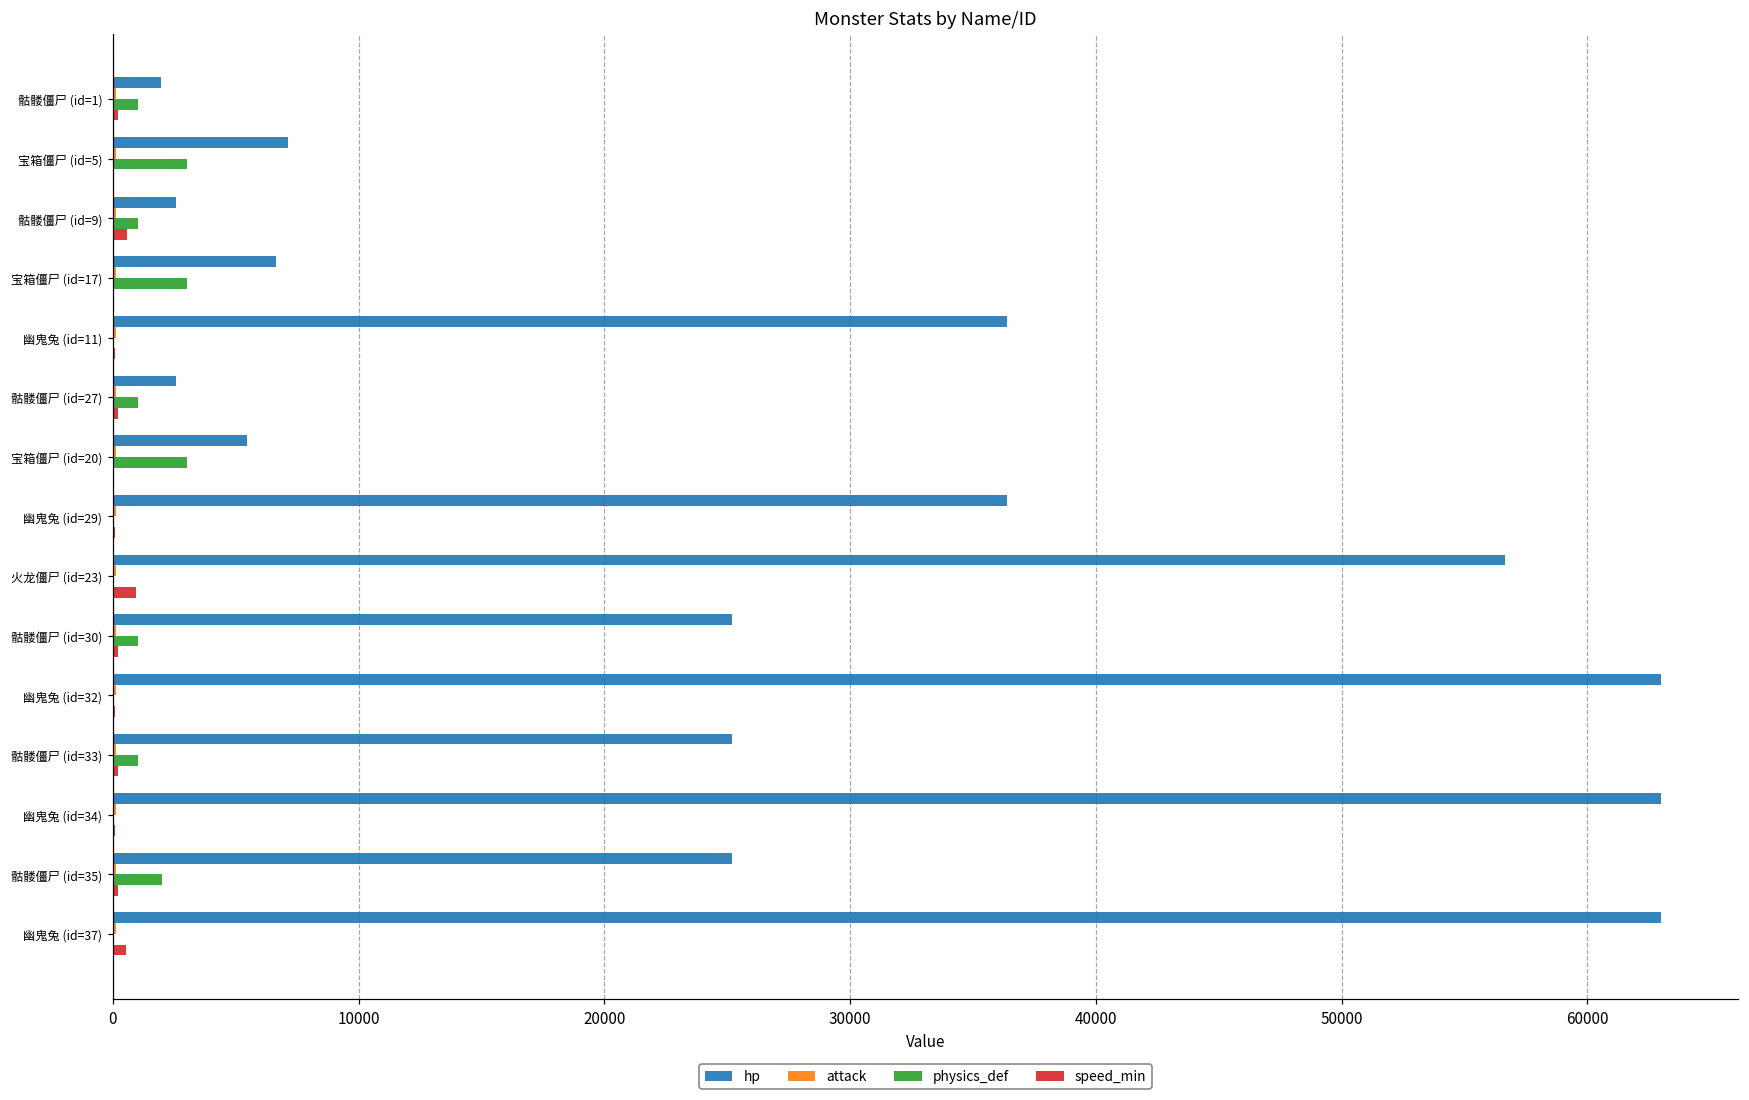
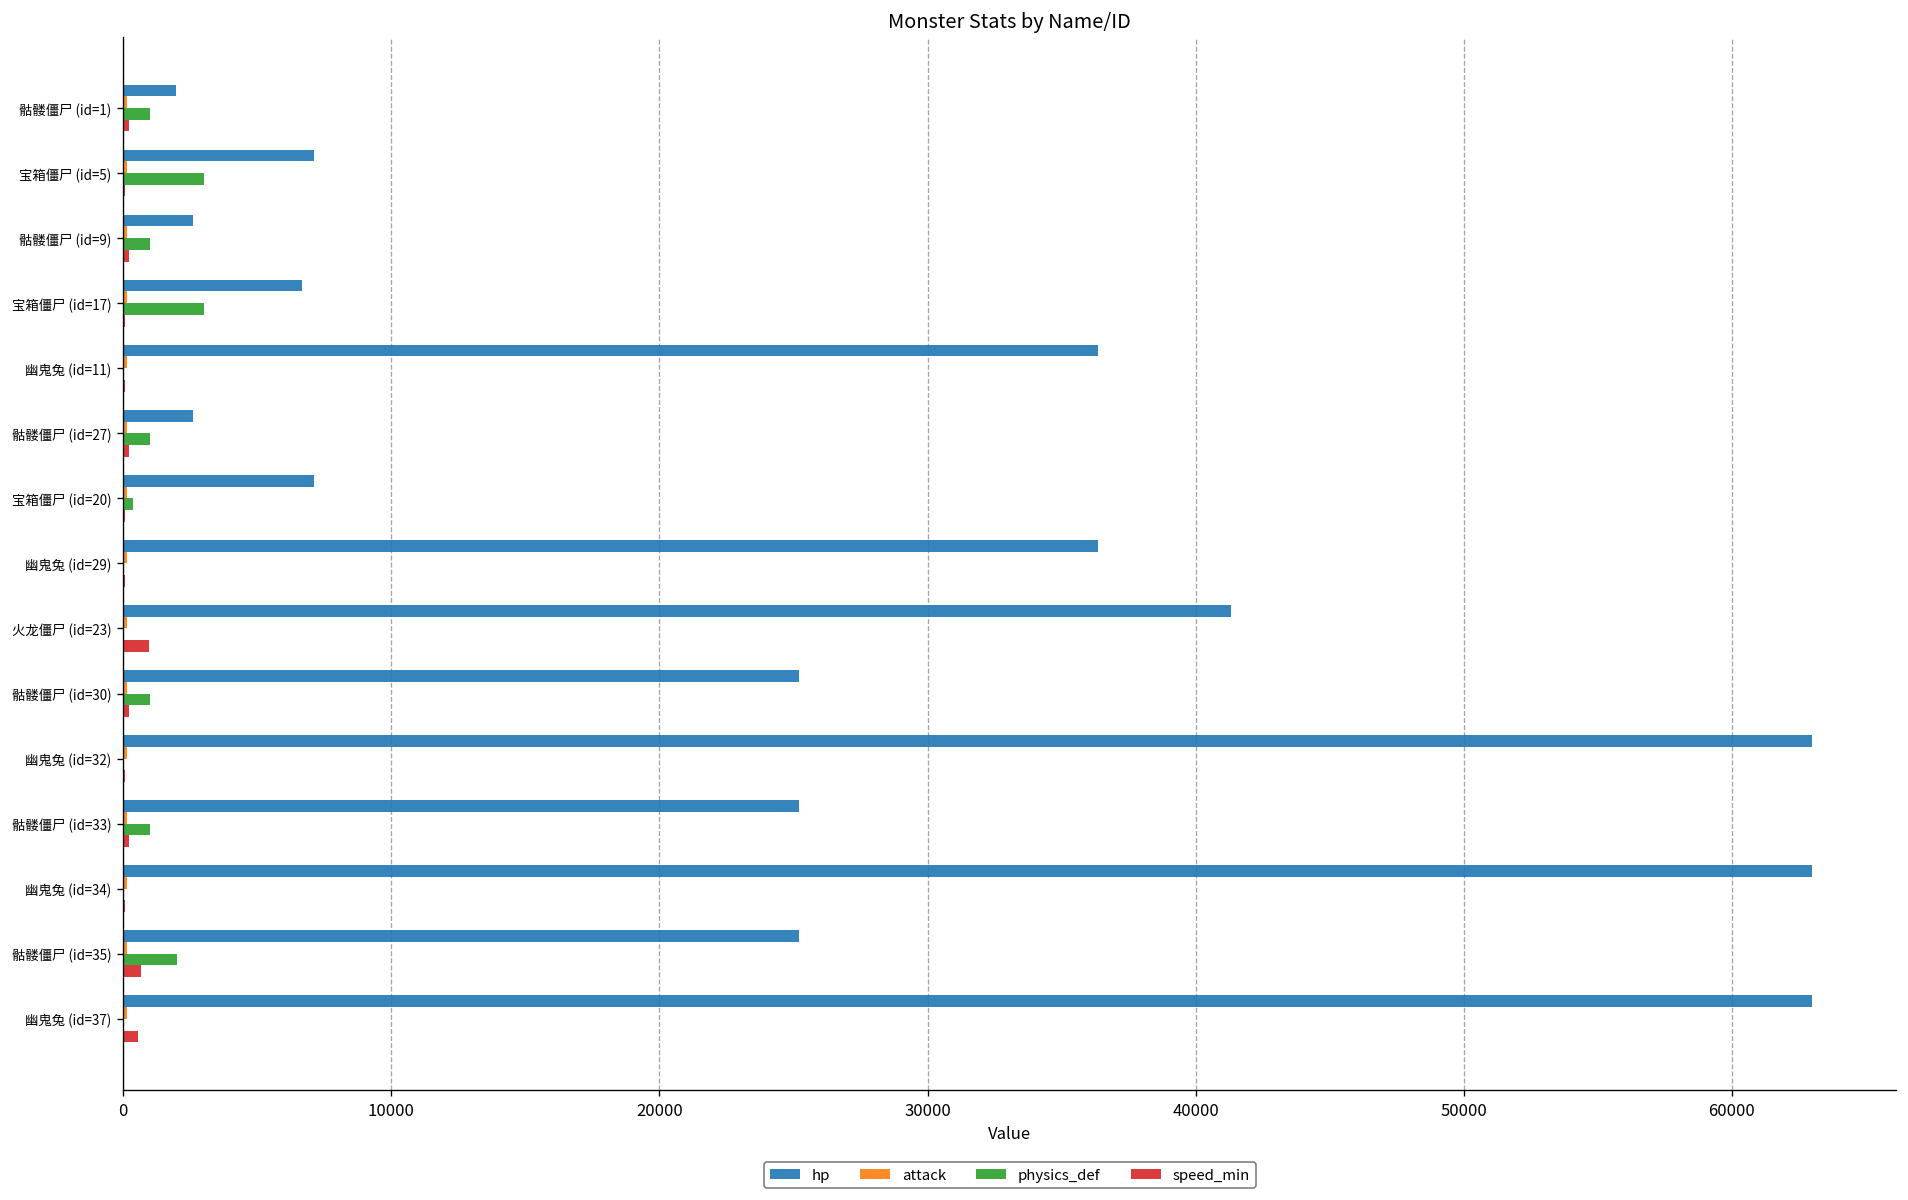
  {
    "hp": {
      "骷髅僵尸 (id=1)": 2000,
      "宝箱僵尸 (id=5)": 7100,
      "骷髅僵尸 (id=9)": 2600,
      "宝箱僵尸 (id=17)": 6700,
      "幽鬼兔 (id=11)": 36400,
      "骷髅僵尸 (id=27)": 2600,
-     "宝箱僵尸 (id=20)": 5500,
+     "宝箱僵尸 (id=20)": 7100,
      "幽鬼兔 (id=29)": 36400,
-     "火龙僵尸 (id=23)": 56600,
+     "火龙僵尸 (id=23)": 41300,
      "骷髅僵尸 (id=30)": 25200,
      "幽鬼兔 (id=32)": 63000,
      "骷髅僵尸 (id=33)": 25200,
      "幽鬼兔 (id=34)": 63000,
      "骷髅僵尸 (id=35)": 25200,
      "幽鬼兔 (id=37)": 63000
    },
    "attack": {
      "骷髅僵尸 (id=1)": 100,
      "宝箱僵尸 (id=5)": 100,
      "骷髅僵尸 (id=9)": 100,
      "宝箱僵尸 (id=17)": 100,
      "幽鬼兔 (id=11)": 100,
      "骷髅僵尸 (id=27)": 100,
      "宝箱僵尸 (id=20)": 100,
      "幽鬼兔 (id=29)": 100,
      "火龙僵尸 (id=23)": 100,
      "骷髅僵尸 (id=30)": 100,
      "幽鬼兔 (id=32)": 100,
      "骷髅僵尸 (id=33)": 100,
      "幽鬼兔 (id=34)": 100,
      "骷髅僵尸 (id=35)": 100,
      "幽鬼兔 (id=37)": 100
    },
    "physics_def": {
      "骷髅僵尸 (id=1)": 1000,
      "宝箱僵尸 (id=5)": 3000,
      "骷髅僵尸 (id=9)": 1000,
      "宝箱僵尸 (id=17)": 3000,
      "幽鬼兔 (id=11)": 0,
      "骷髅僵尸 (id=27)": 1000,
-     "宝箱僵尸 (id=20)": 3000,
+     "宝箱僵尸 (id=20)": 400,
      "幽鬼兔 (id=29)": 0,
      "火龙僵尸 (id=23)": 0,
      "骷髅僵尸 (id=30)": 1000,
      "幽鬼兔 (id=32)": 0,
      "骷髅僵尸 (id=33)": 1000,
      "幽鬼兔 (id=34)": 0,
      "骷髅僵尸 (id=35)": 2000,
      "幽鬼兔 (id=37)": 0
    },
    "speed_min": {
      "骷髅僵尸 (id=1)": 200,
-     "骷髅僵尸 (id=9)": 600,
+     "骷髅僵尸 (id=9)": 200,
      "骷髅僵尸 (id=27)": 200,
      "火龙僵尸 (id=23)": 900,
      "骷髅僵尸 (id=30)": 200,
      "骷髅僵尸 (id=33)": 200,
-     "骷髅僵尸 (id=35)": 200,
+     "骷髅僵尸 (id=35)": 700,
      "幽鬼兔 (id=37)": 500
    }
  }
